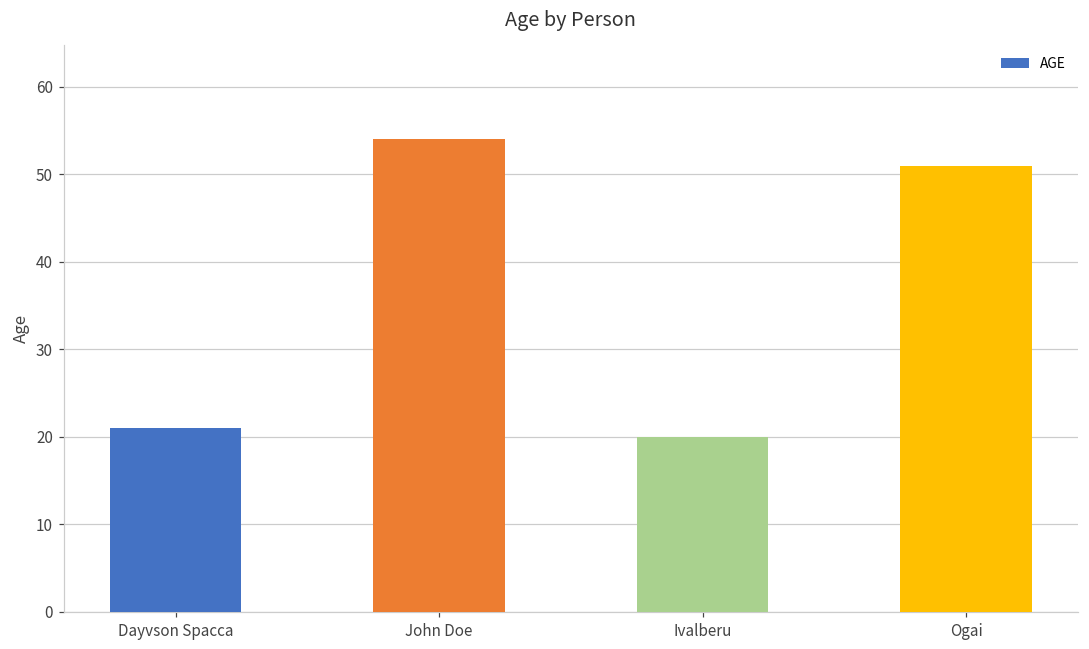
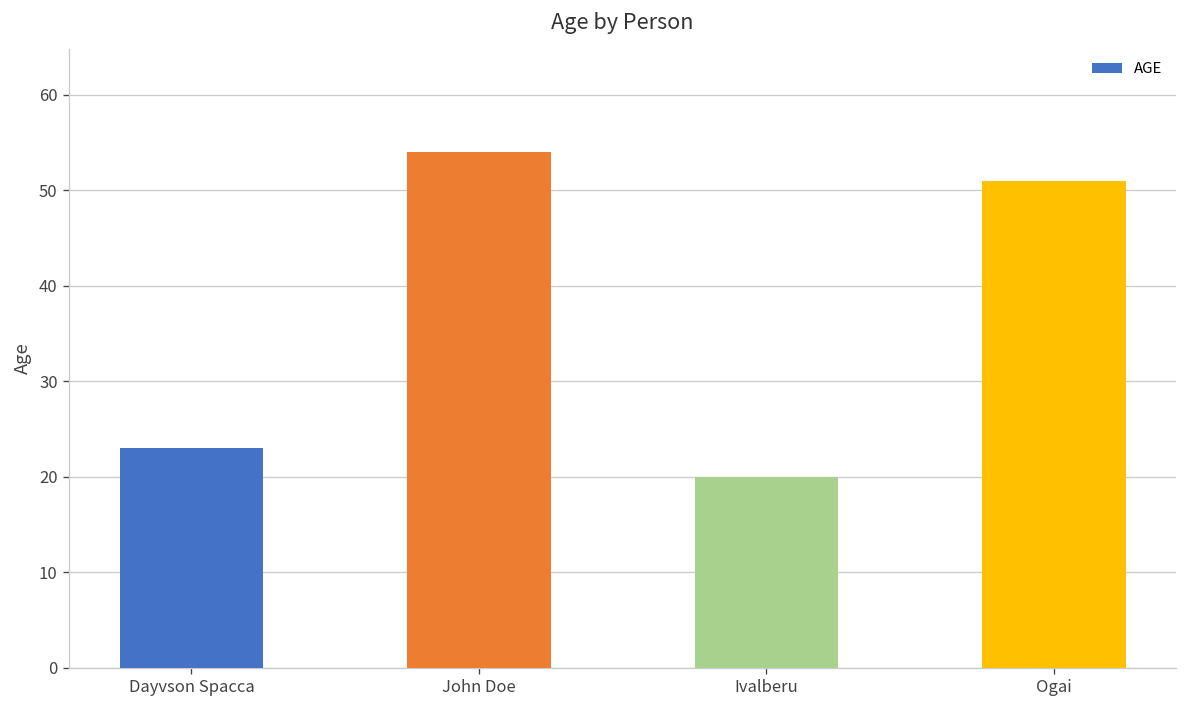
  {
-   "Dayvson Spacca": 21,
+   "Dayvson Spacca": 23,
    "John Doe": 54,
    "Ivalberu": 20,
    "Ogai": 51
  }
